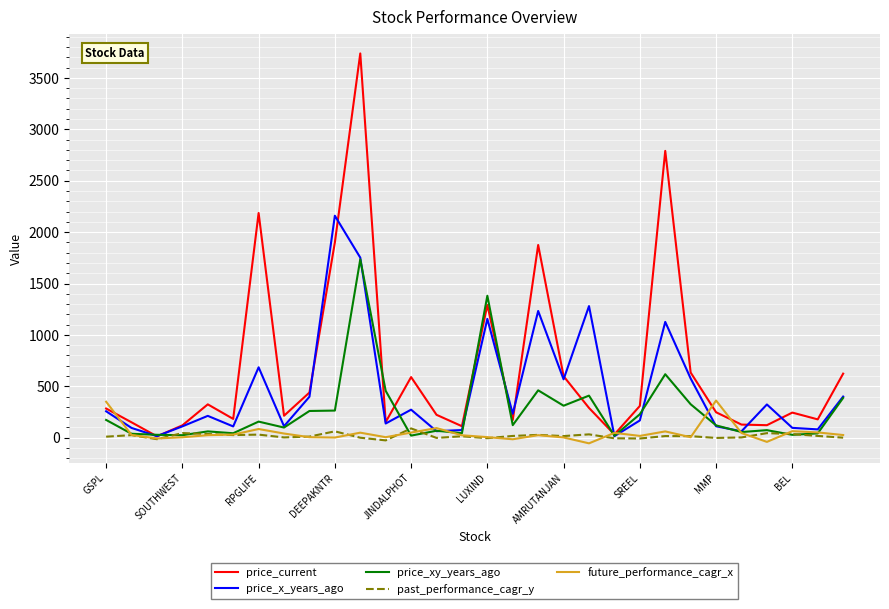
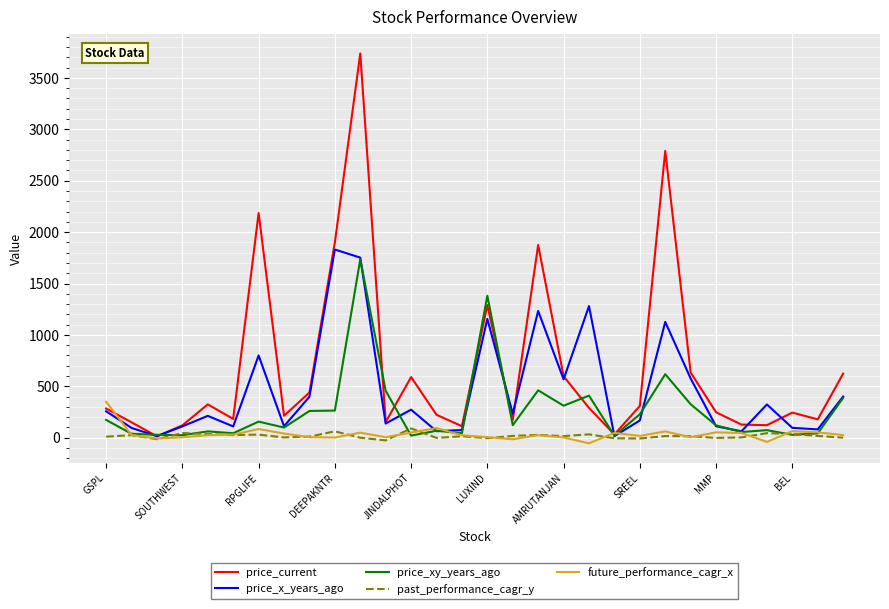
  {
    "price_current": {
      "GSPL": 280,
      "RPGLIFE": 2190,
      "DEEPAKNTR": 1900,
      "JINDALPHOT": 590,
      "LUXIND": 1290,
      "AMRUTANJAN": 600,
      "SREEL": 310,
      "MMP": 250,
      "BEL": 240
    },
    "price_x_years_ago": {
      "GSPL": 260,
-     "RPGLIFE": 690,
-     "DEEPAKNTR": 2160,
+     "RPGLIFE": 800,
+     "DEEPAKNTR": 1830,
      "JINDALPHOT": 270,
      "LUXIND": 1160,
      "AMRUTANJAN": 570,
      "SREEL": 170,
      "BEL": 100
    },
    "price_xy_years_ago": {
      "GSPL": 170,
      "RPGLIFE": 160,
      "DEEPAKNTR": 260,
      "JINDALPHOT": 20,
      "LUXIND": 1380,
      "AMRUTANJAN": 310,
      "SREEL": 230
    },
    "past_performance_cagr_y": {
      "GSPL": 10,
      "RPGLIFE": 30,
      "DEEPAKNTR": 60,
      "JINDALPHOT": 90,
      "SREEL": -10,
      "MMP": 0
    },
    "future_performance_cagr_x": {
      "GSPL": 350,
      "RPGLIFE": 80,
      "DEEPAKNTR": 0,
      "JINDALPHOT": 50,
      "SREEL": 20,
-     "MMP": 360,
+     "MMP": 50,
      "BEL": 60
    }
  }
